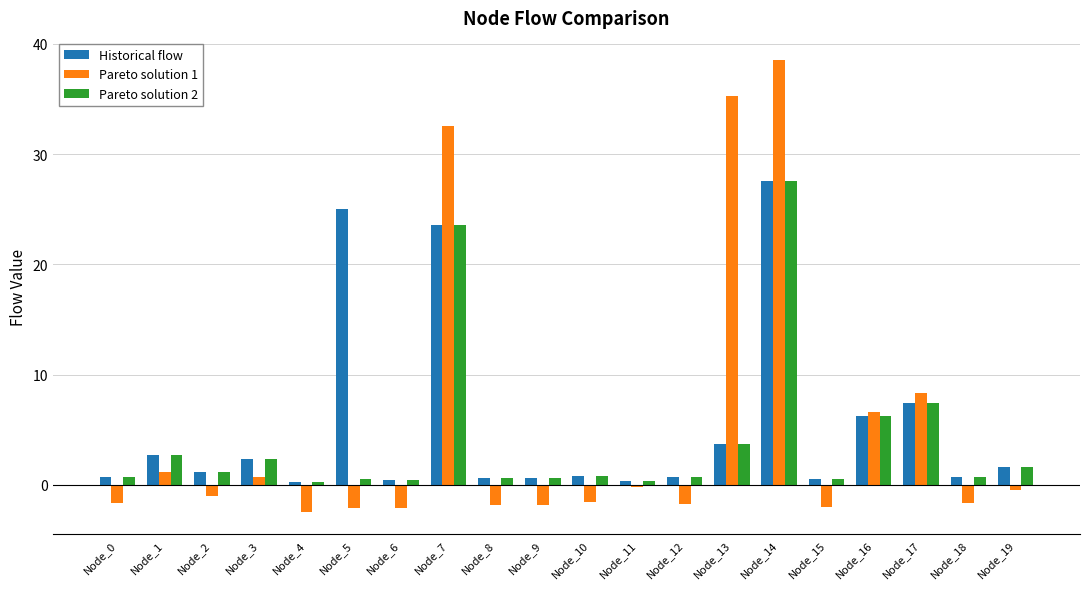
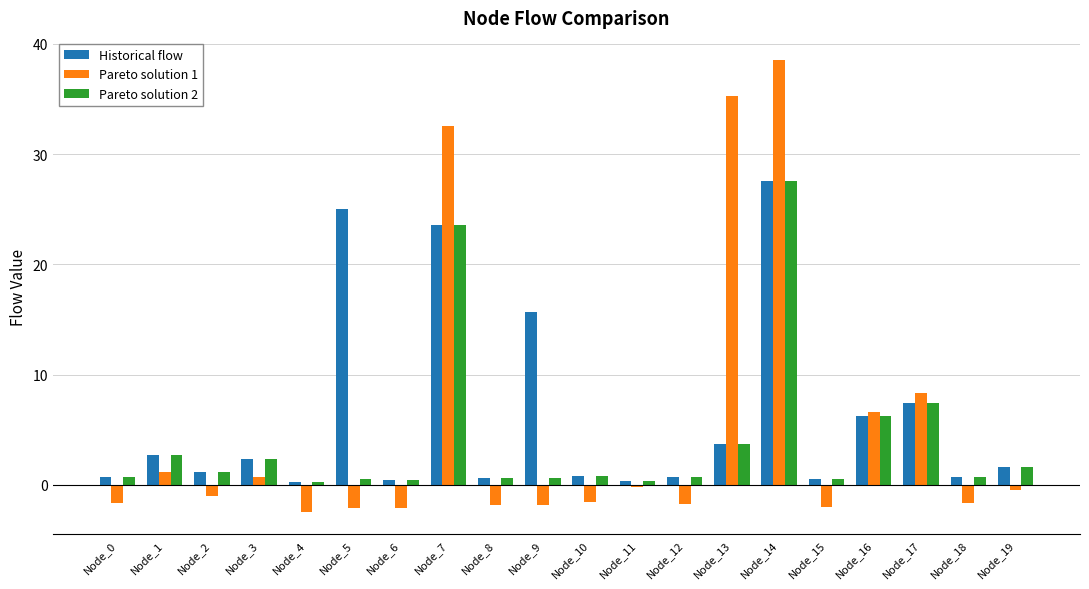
  {
    "Historical flow": {
      "Node_0": 0.7,
      "Node_1": 2.7,
      "Node_2": 1.2,
      "Node_3": 2.3,
      "Node_4": 0.2,
      "Node_5": 25.0,
      "Node_6": 0.5,
      "Node_7": 23.6,
      "Node_8": 0.6,
-     "Node_9": 0.6,
+     "Node_9": 15.7,
      "Node_10": 0.8,
      "Node_11": 0.3,
      "Node_12": 0.7,
      "Node_13": 3.7,
      "Node_14": 27.5,
      "Node_15": 0.5,
      "Node_16": 6.3,
      "Node_17": 7.4,
      "Node_18": 0.7,
      "Node_19": 1.6
    },
    "Pareto solution 1": {
      "Node_0": -1.7,
      "Node_1": 1.2,
      "Node_2": -1.0,
      "Node_3": 0.7,
      "Node_4": -2.4,
      "Node_5": -2.1,
      "Node_6": -2.1,
      "Node_7": 32.6,
      "Node_8": -1.8,
      "Node_9": -1.9,
      "Node_10": -1.6,
      "Node_11": -0.2,
      "Node_12": -1.7,
      "Node_13": 35.3,
      "Node_14": 38.5,
      "Node_15": -2.0,
      "Node_16": 6.6,
      "Node_17": 8.4,
      "Node_18": -1.7,
      "Node_19": -0.4
    },
    "Pareto solution 2": {
      "Node_0": 0.7,
      "Node_1": 2.7,
      "Node_2": 1.2,
      "Node_3": 2.3,
      "Node_4": 0.2,
      "Node_5": 0.5,
      "Node_6": 0.5,
      "Node_7": 23.6,
      "Node_8": 0.6,
      "Node_9": 0.6,
      "Node_10": 0.8,
      "Node_11": 0.3,
      "Node_12": 0.7,
      "Node_13": 3.7,
      "Node_14": 27.5,
      "Node_15": 0.5,
      "Node_16": 6.3,
      "Node_17": 7.4,
      "Node_18": 0.7,
      "Node_19": 1.6
    }
  }
